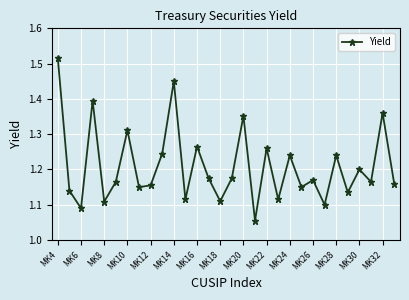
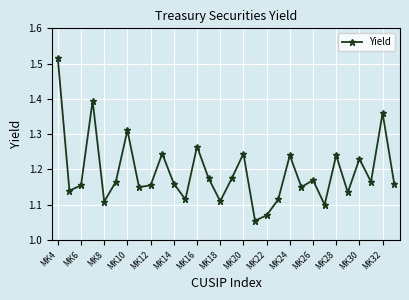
  {
    "MK4": 1.52,
-   "MK6": 1.09,
+   "MK6": 1.16,
    "MK8": 1.11,
    "MK10": 1.31,
    "MK12": 1.16,
-   "MK14": 1.45,
+   "MK14": 1.16,
    "MK16": 1.27,
    "MK18": 1.11,
-   "MK20": 1.35,
-   "MK22": 1.26,
+   "MK20": 1.25,
+   "MK22": 1.07,
    "MK24": 1.24,
    "MK26": 1.17,
    "MK28": 1.24,
-   "MK30": 1.20,
+   "MK30": 1.23,
    "MK32": 1.36
  }
